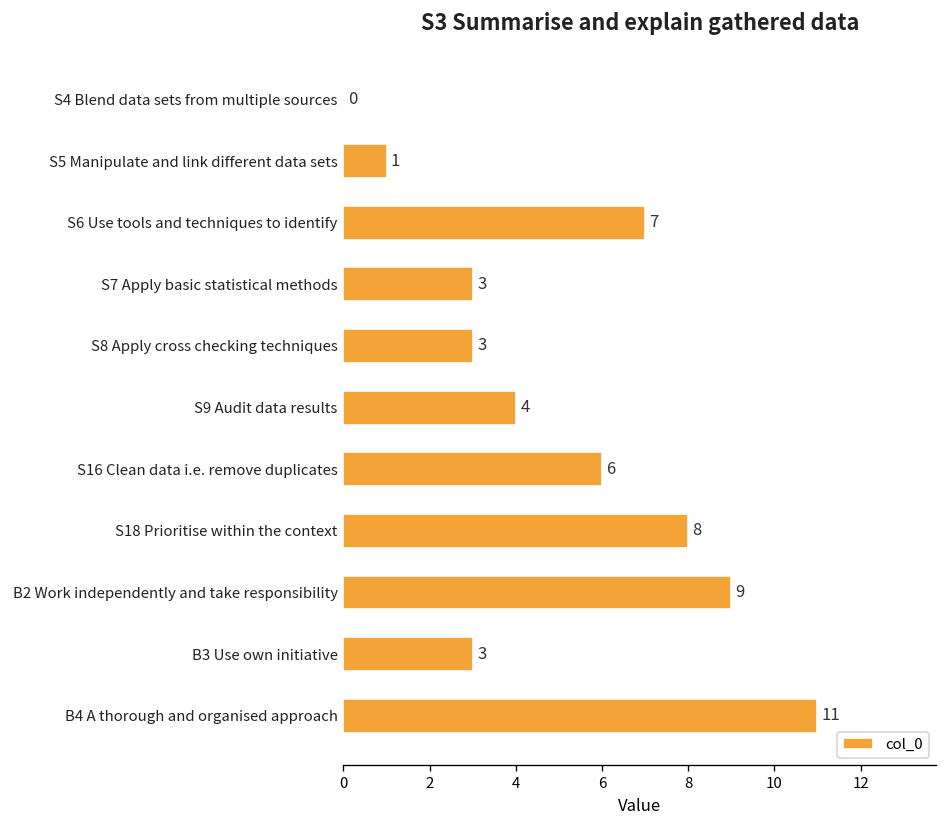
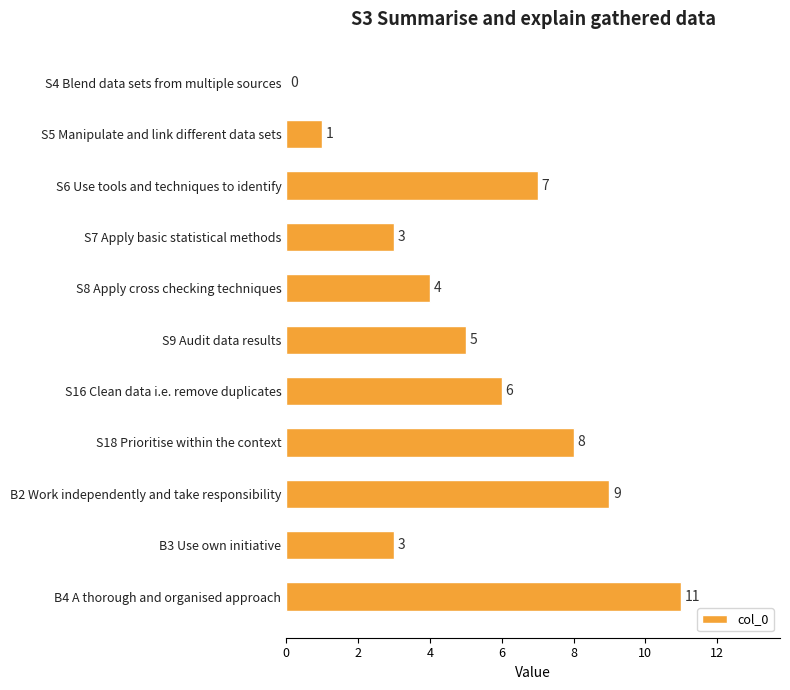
  {
    "S4 Blend data sets from multiple sources": 0,
    "S5 Manipulate and link different data sets": 1,
    "S6 Use tools and techniques to identify": 7,
    "S7 Apply basic statistical methods": 3,
-   "S8 Apply cross checking techniques": 3,
-   "S9 Audit data results": 4,
+   "S8 Apply cross checking techniques": 4,
+   "S9 Audit data results": 5,
    "S16 Clean data i.e. remove duplicates": 6,
    "S18 Prioritise within the context": 8,
    "B2 Work independently and take responsibility": 9,
    "B3 Use own initiative": 3,
    "B4 A thorough and organised approach": 11
  }
